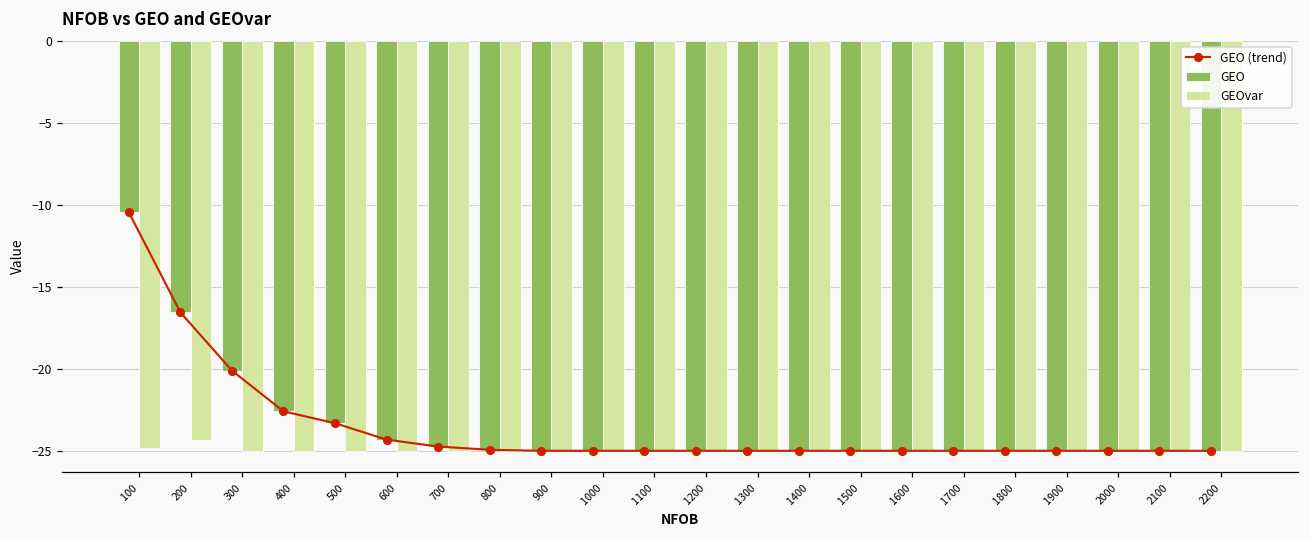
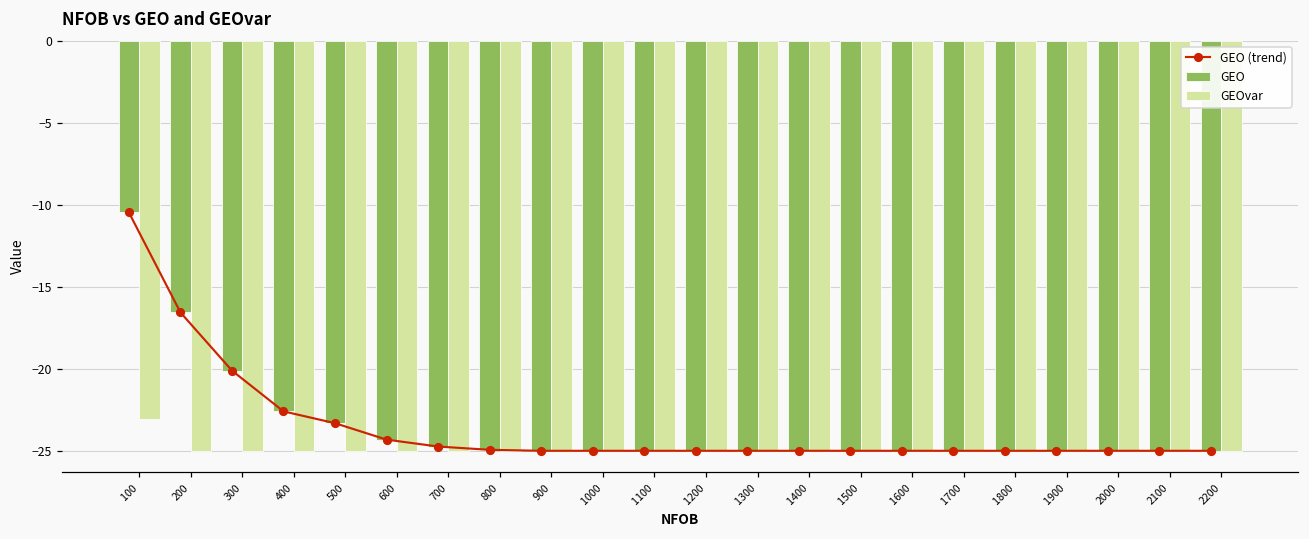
  {
    "GEO": {
      "100": -10.5,
      "200": -16.5,
      "300": -20.1,
      "400": -22.6,
      "500": -23.3,
      "600": -24.3,
      "700": -24.7,
      "800": -24.9,
      "900": -25.0,
      "1000": -25.0,
      "1100": -25.0,
      "1200": -25.0,
      "1300": -25.0,
      "1400": -25.0,
      "1500": -25.0,
      "1600": -25.0,
      "1700": -25.0,
      "1800": -25.0,
      "1900": -25.0,
      "2000": -25.0,
      "2100": -25.0,
      "2200": -25.0
    },
    "GEOvar": {
-     "100": -24.8,
-     "200": -24.3,
+     "100": -23.0,
+     "200": -25.0,
      "300": -25.0,
      "400": -25.0,
      "500": -25.0,
      "600": -25.0,
      "700": -25.0,
      "800": -25.0,
      "900": -25.0,
      "1000": -25.0,
      "1100": -25.0,
      "1200": -25.0,
      "1300": -25.0,
      "1400": -25.0,
      "1500": -25.0,
      "1600": -25.0,
      "1700": -25.0,
      "1800": -25.0,
      "1900": -25.0,
      "2000": -25.0,
      "2100": -25.0,
      "2200": -25.0
    }
  }
